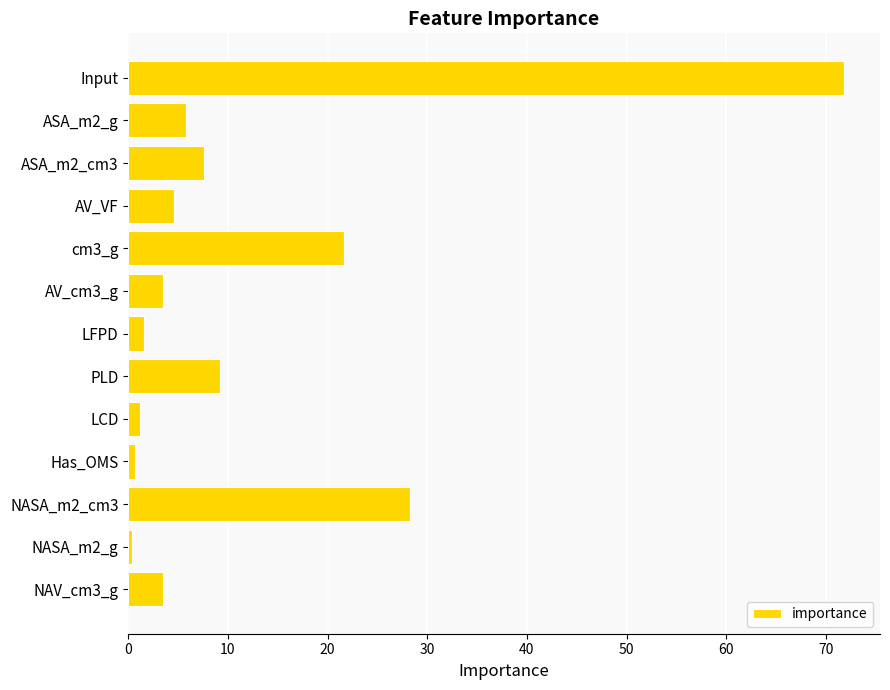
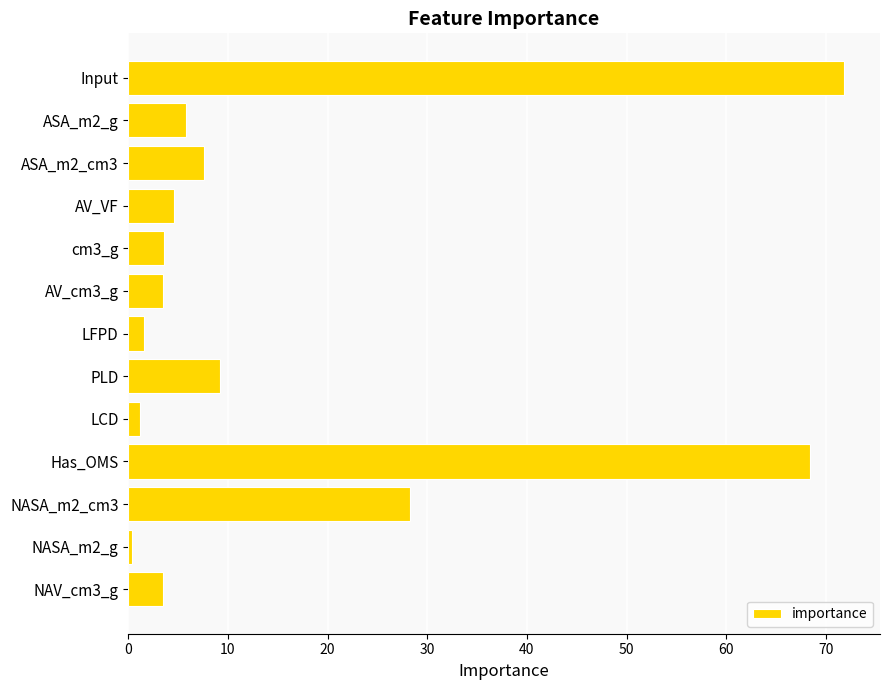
  {
    "Input": 72,
    "ASA_m2_g": 6,
    "ASA_m2_cm3": 8,
    "AV_VF": 5,
-   "cm3_g": 22,
+   "cm3_g": 4,
    "AV_cm3_g": 3,
    "LFPD": 2,
    "PLD": 9,
    "LCD": 1,
-   "Has_OMS": 1,
+   "Has_OMS": 68,
    "NASA_m2_cm3": 28,
    "NASA_m2_g": 0,
    "NAV_cm3_g": 3
  }
